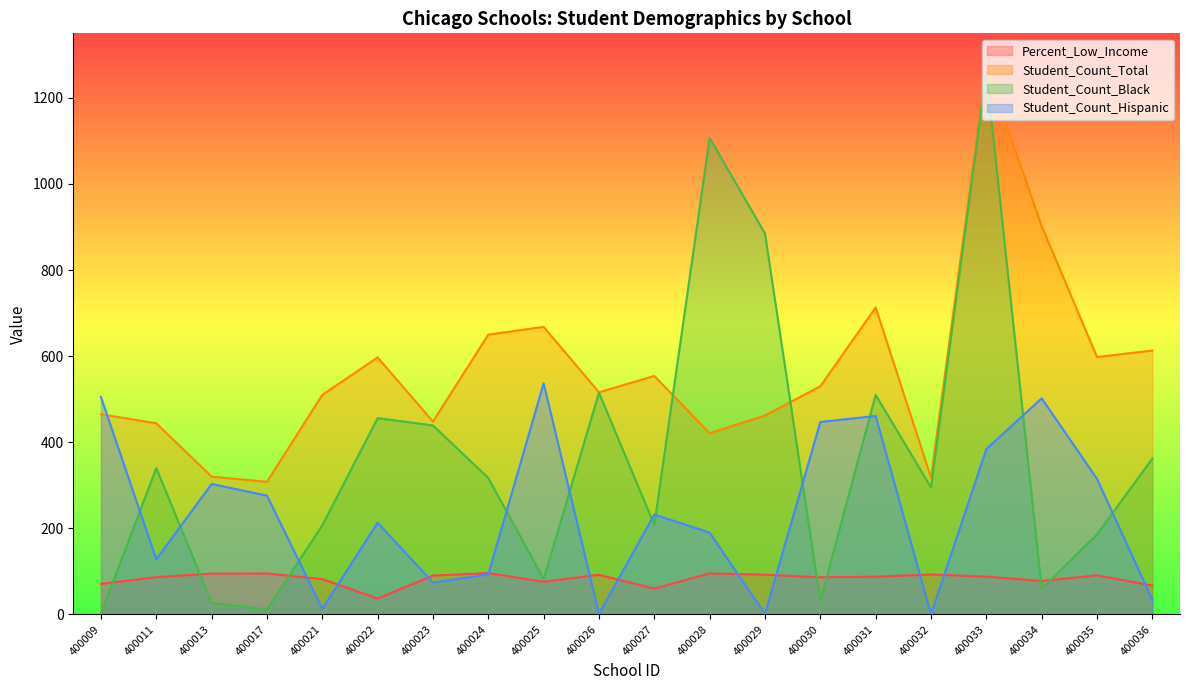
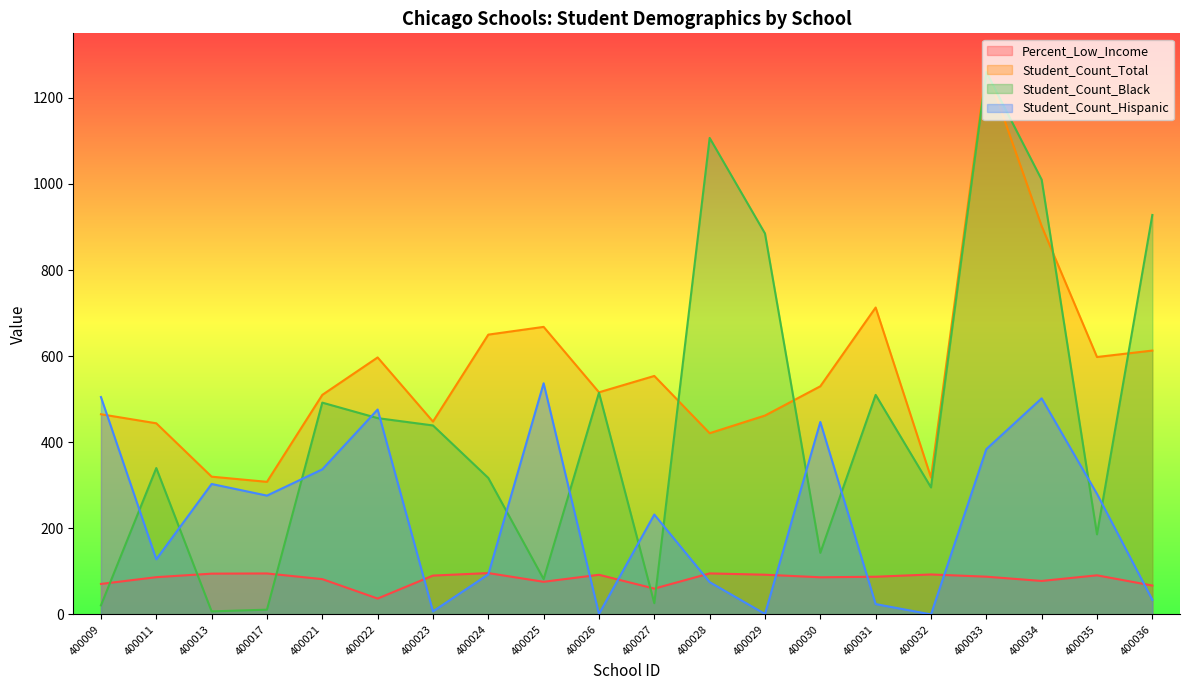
  {
    "Student_Count_Black": {
-     "400009": 0,
+     "400009": 20,
      "400011": 340,
-     "400013": 30,
+     "400013": 10,
      "400017": 10,
-     "400021": 210,
+     "400021": 490,
      "400022": 460,
      "400023": 440,
      "400024": 320,
      "400025": 80,
-     "400027": 210,
+     "400027": 30,
      "400028": 1110,
      "400029": 890,
-     "400030": 30,
+     "400030": 140,
      "400031": 510,
      "400032": 300,
-     "400034": 60,
+     "400034": 1010,
      "400035": 190,
-     "400036": 360
+     "400036": 930
    },
    "Student_Count_Hispanic": {
      "400009": 510,
      "400011": 130,
      "400013": 300,
      "400017": 280,
-     "400021": 10,
-     "400022": 210,
-     "400023": 70,
+     "400021": 340,
+     "400022": 480,
+     "400023": 10,
      "400025": 540,
      "400026": 0,
      "400027": 230,
-     "400028": 190,
+     "400028": 80,
      "400029": 0,
      "400030": 450,
-     "400031": 460,
+     "400031": 20,
      "400032": 0,
      "400033": 380,
      "400034": 500,
-     "400035": 320,
+     "400035": 280,
      "400036": 30
    }
  }
